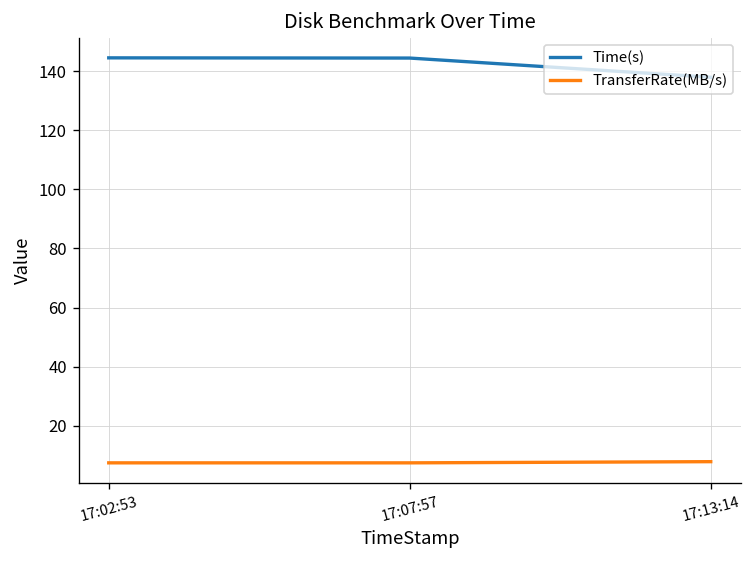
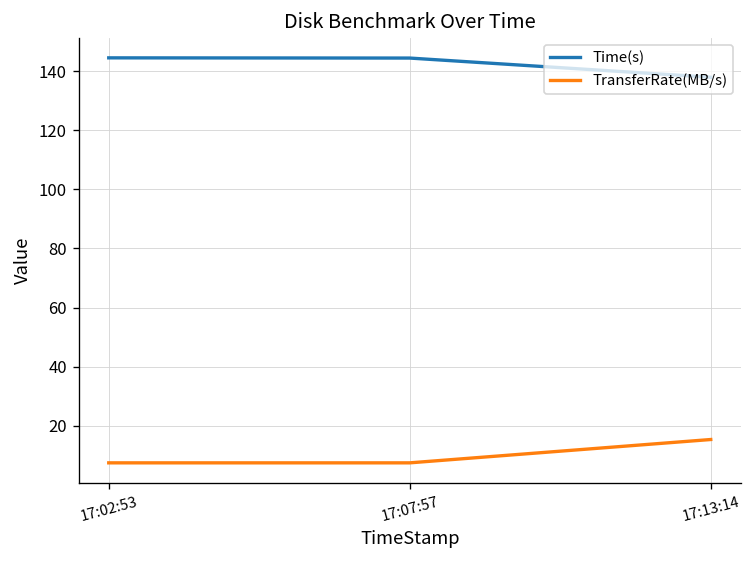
  {
    "Time(s)": {
      "17:02:53": 145,
      "17:07:57": 144
    },
    "TransferRate(MB/s)": {
      "17:02:53": 7,
      "17:07:57": 7,
-     "17:13:14": 8
+     "17:13:14": 15
    }
  }
